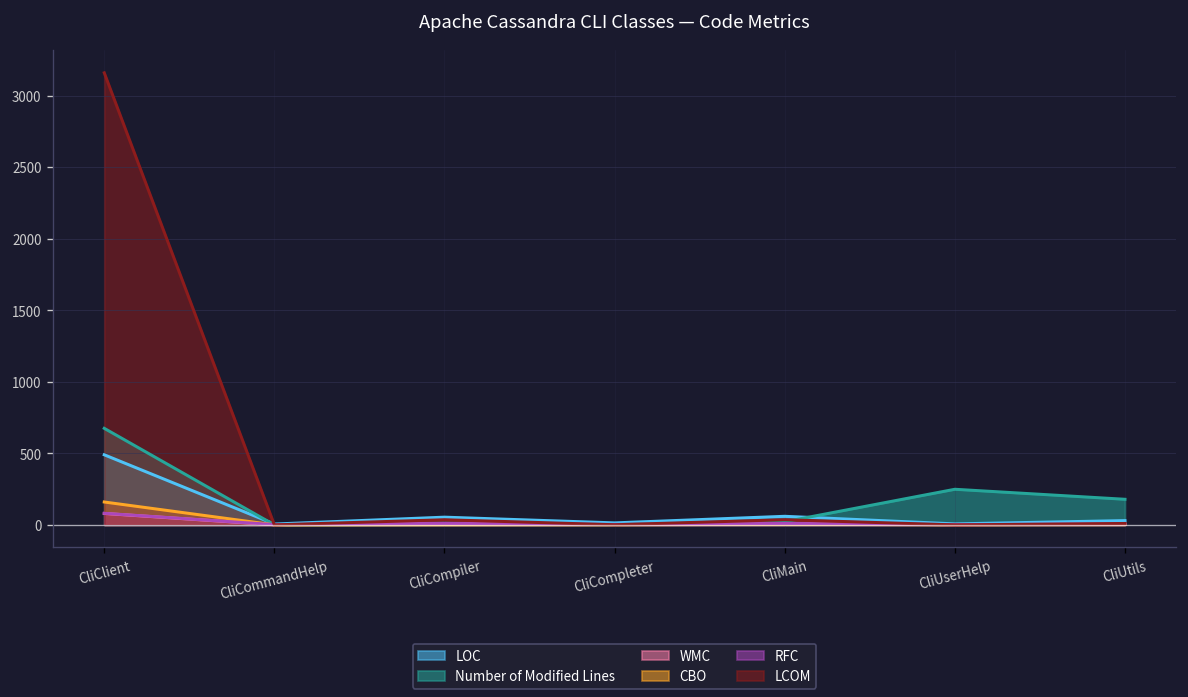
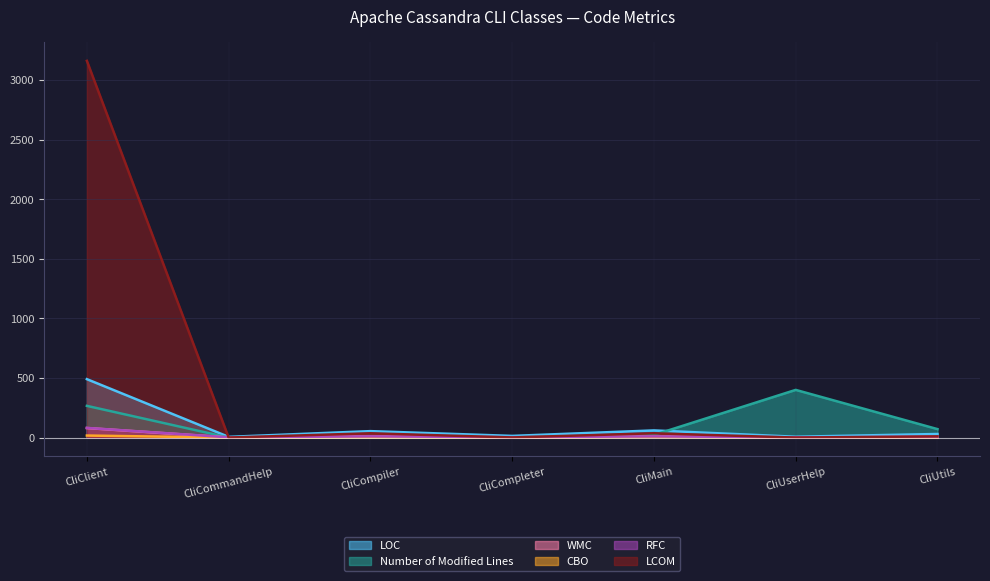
  {
    "LOC": {
      "CliClient": 490,
      "CliMain": 60
    },
    "Number of Modified Lines": {
-     "CliClient": 680,
-     "CliUserHelp": 250,
-     "CliUtils": 180
+     "CliClient": 270,
+     "CliUserHelp": 400,
+     "CliUtils": 70
    },
    "RFC": {
      "CliClient": 80
    },
    "CBO": {
-     "CliClient": 160
+     "CliClient": 20
    },
    "LCOM": {
      "CliClient": 3160
    }
  }
